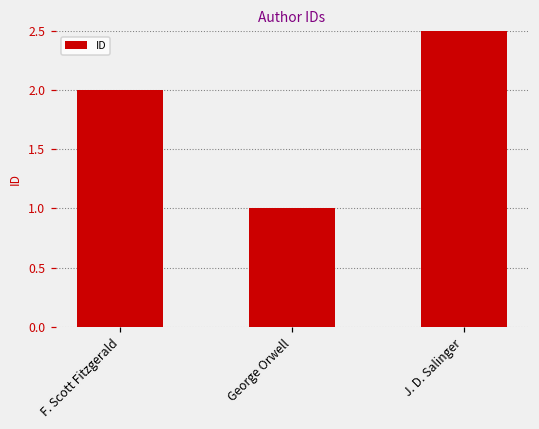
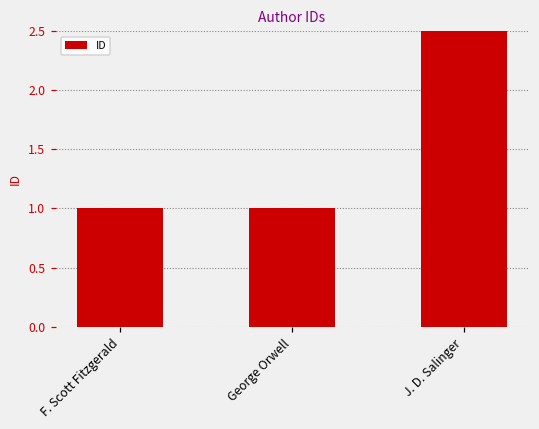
  {
-   "F. Scott Fitzgerald": 2,
+   "F. Scott Fitzgerald": 1,
    "George Orwell": 1
  }
